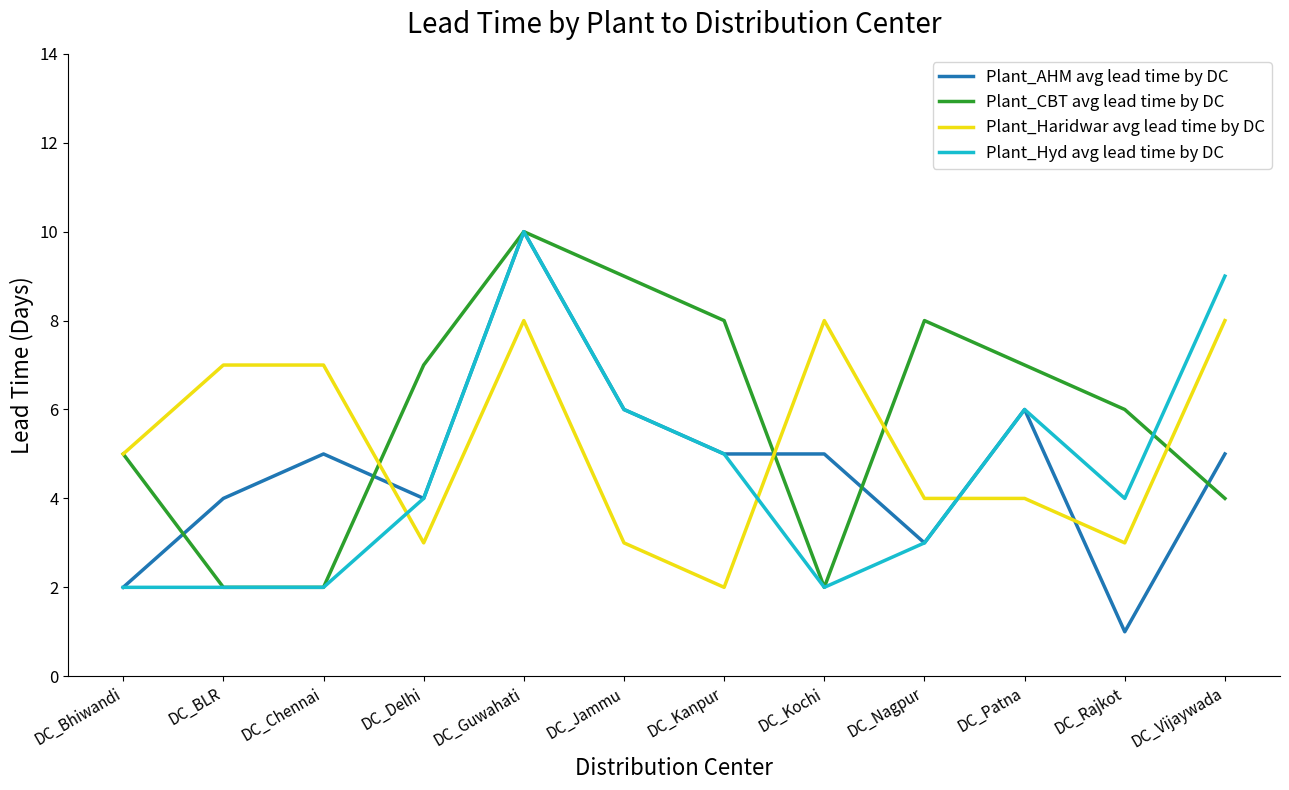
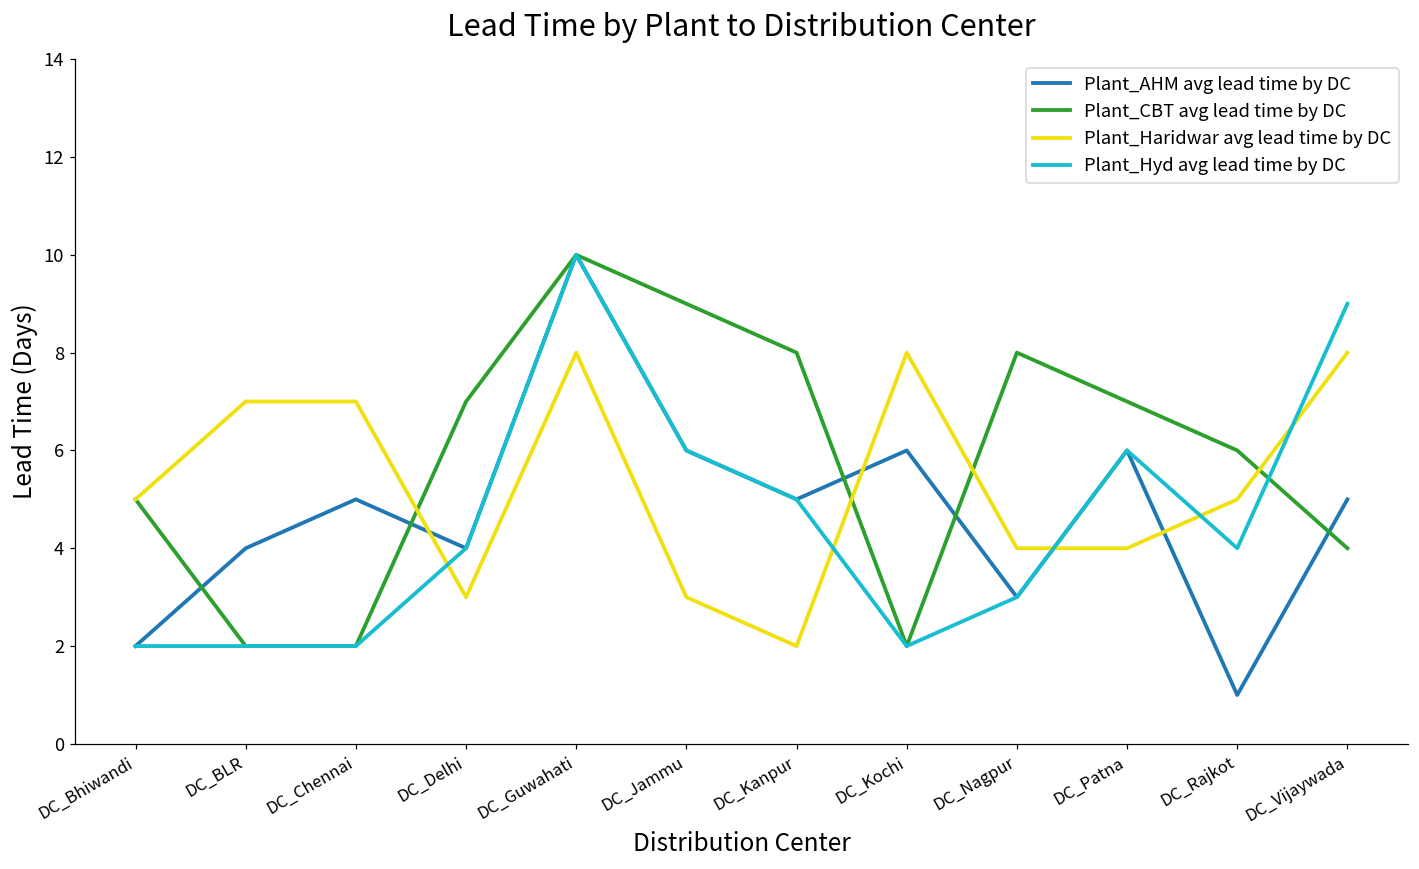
  {
    "Plant_AHM avg lead time by DC": {
      "DC_BLR": 4,
      "DC_Chennai": 5,
-     "DC_Kochi": 5,
+     "DC_Kochi": 6,
      "DC_Rajkot": 1,
      "DC_Vijaywada": 5
    },
    "Plant_CBT avg lead time by DC": {
      "DC_Delhi": 7,
      "DC_Jammu": 9,
      "DC_Kanpur": 8,
      "DC_Nagpur": 8,
      "DC_Patna": 7,
      "DC_Rajkot": 6,
      "DC_Vijaywada": 4
    },
    "Plant_Haridwar avg lead time by DC": {
      "DC_BLR": 7,
      "DC_Chennai": 7,
      "DC_Delhi": 3,
      "DC_Guwahati": 8,
      "DC_Jammu": 3,
      "DC_Kanpur": 2,
      "DC_Kochi": 8,
      "DC_Nagpur": 4,
      "DC_Patna": 4,
-     "DC_Rajkot": 3,
+     "DC_Rajkot": 5,
      "DC_Vijaywada": 8
    },
    "Plant_Hyd avg lead time by DC": {
      "DC_Rajkot": 4,
      "DC_Vijaywada": 9
    }
  }
